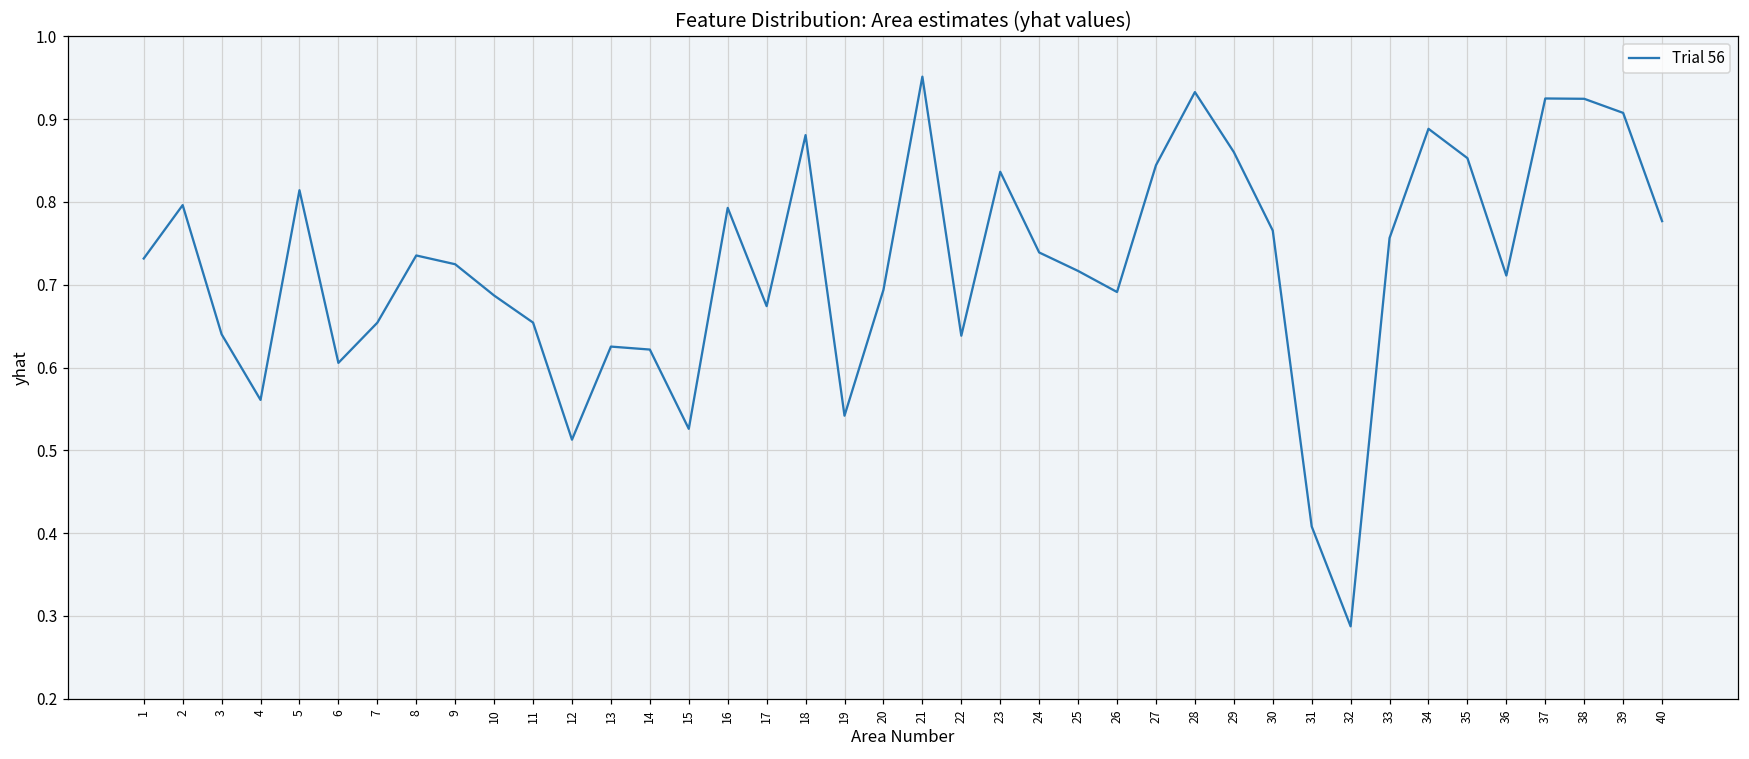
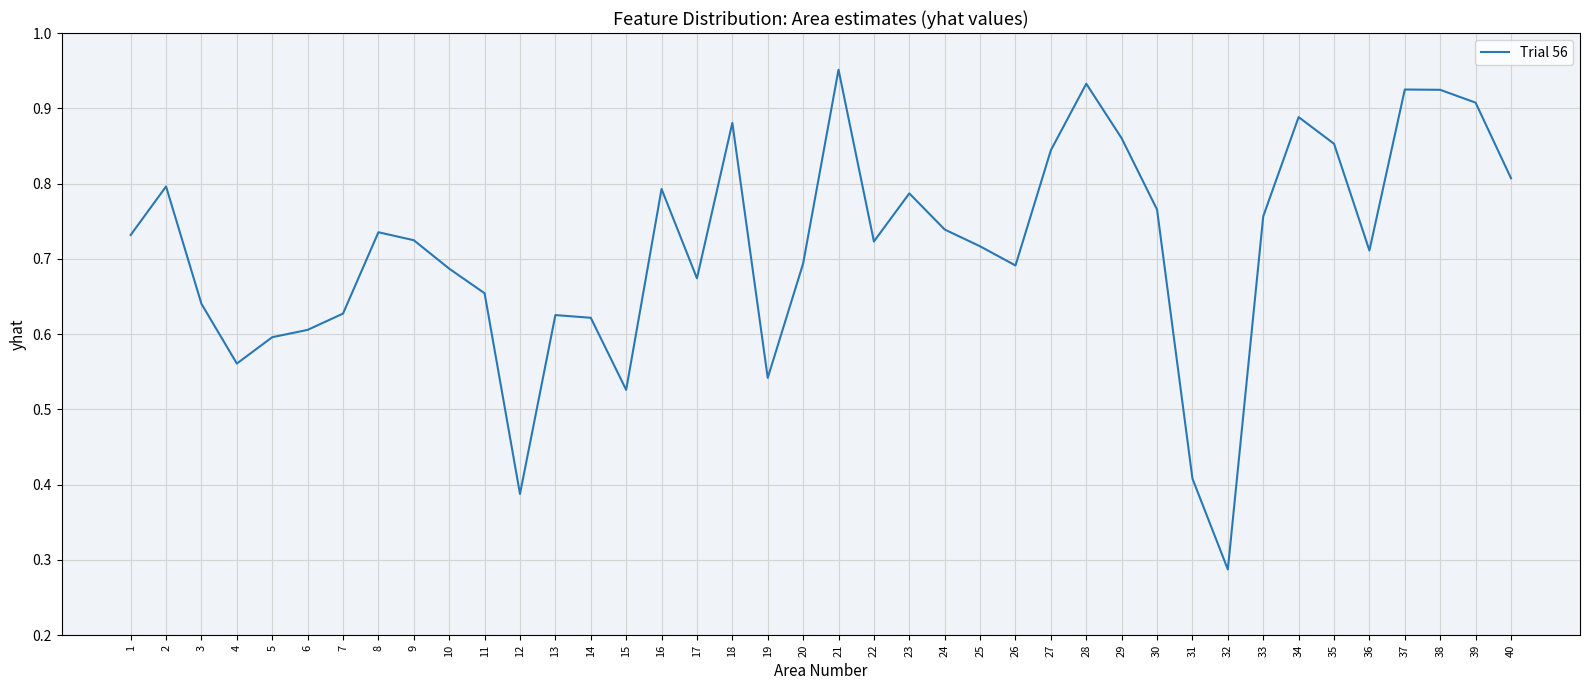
  {
    "1": 0.73,
    "2": 0.80,
    "3": 0.64,
    "4": 0.56,
-   "5": 0.81,
+   "5": 0.60,
    "6": 0.61,
-   "7": 0.65,
+   "7": 0.63,
    "8": 0.74,
    "9": 0.72,
    "10": 0.69,
    "11": 0.65,
-   "12": 0.51,
+   "12": 0.39,
    "13": 0.63,
    "14": 0.62,
    "15": 0.53,
    "16": 0.79,
    "17": 0.67,
    "18": 0.88,
    "19": 0.54,
    "20": 0.69,
    "21": 0.95,
-   "22": 0.64,
-   "23": 0.84,
+   "22": 0.72,
+   "23": 0.79,
    "24": 0.74,
    "25": 0.72,
    "26": 0.69,
    "27": 0.84,
    "28": 0.93,
    "29": 0.86,
    "30": 0.77,
    "31": 0.41,
    "32": 0.29,
    "33": 0.76,
    "34": 0.89,
    "35": 0.85,
    "36": 0.71,
    "37": 0.92,
    "38": 0.92,
    "39": 0.91,
-   "40": 0.78
+   "40": 0.81
  }
